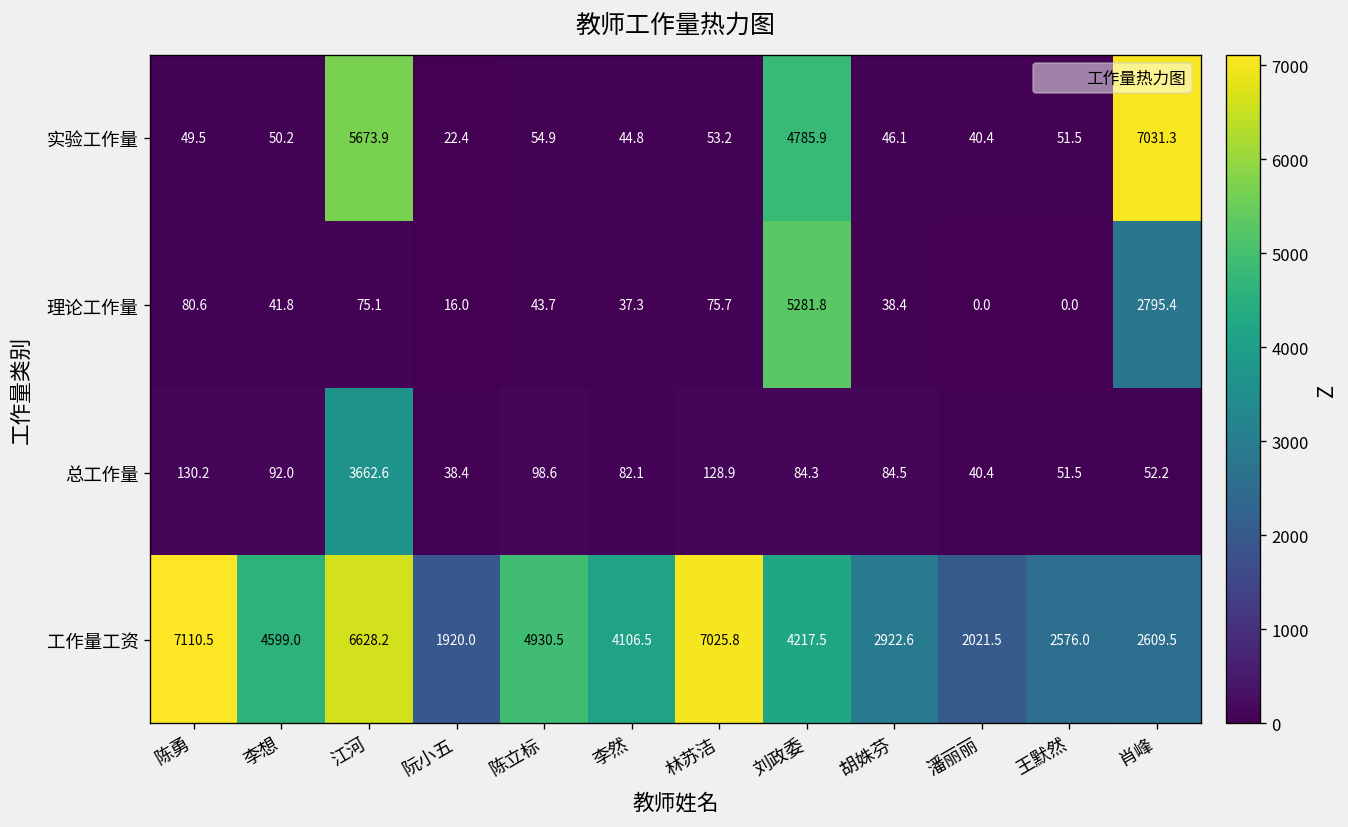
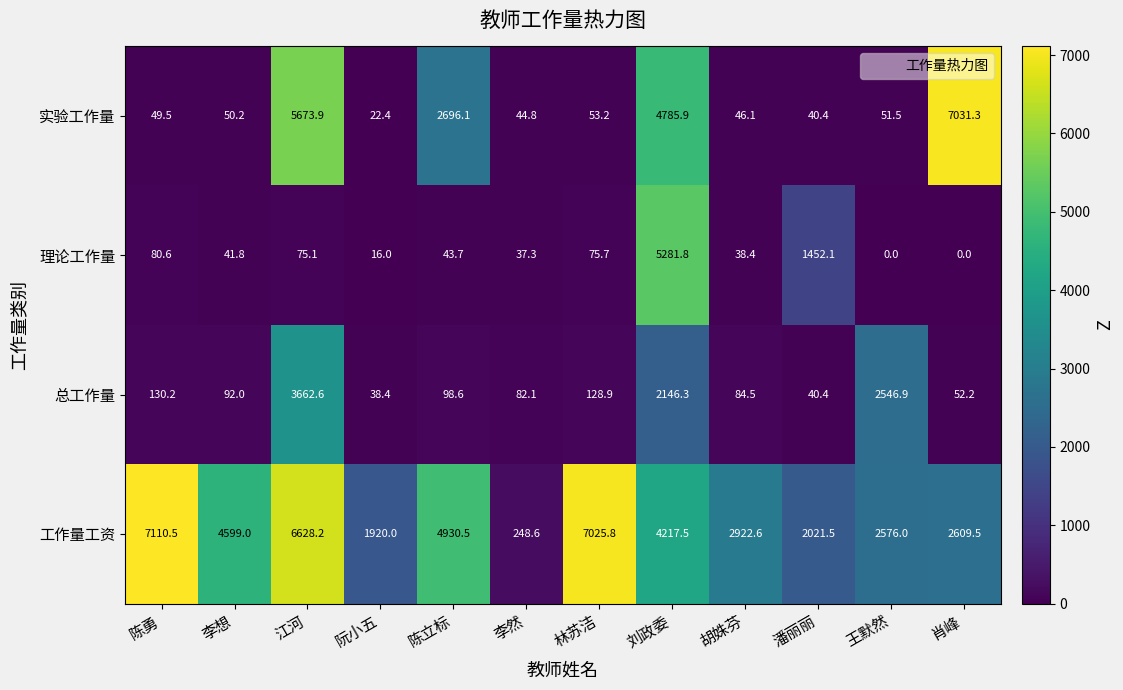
  {
    "实验工作量": {
      "陈勇": 49.5,
      "李想": 50.2,
      "江河": 5673.9,
      "阮小五": 22.4,
-     "陈立标": 54.9,
+     "陈立标": 2696.1,
      "李然": 44.8,
      "林苏洁": 53.2,
      "刘政委": 4785.9,
      "胡姝芬": 46.1,
      "潘丽丽": 40.4,
      "王默然": 51.5,
      "肖峰": 7031.3
    },
    "理论工作量": {
      "陈勇": 80.6,
      "李想": 41.8,
      "江河": 75.1,
      "阮小五": 16.0,
      "陈立标": 43.7,
      "李然": 37.3,
      "林苏洁": 75.7,
      "刘政委": 5281.8,
      "胡姝芬": 38.4,
-     "潘丽丽": 0.0,
+     "潘丽丽": 1452.1,
      "王默然": 0.0,
-     "肖峰": 2795.4
+     "肖峰": 0.0
    },
    "总工作量": {
      "陈勇": 130.2,
      "李想": 92.0,
      "江河": 3662.6,
      "阮小五": 38.4,
      "陈立标": 98.6,
      "李然": 82.1,
      "林苏洁": 128.9,
-     "刘政委": 84.3,
+     "刘政委": 2146.3,
      "胡姝芬": 84.5,
      "潘丽丽": 40.4,
-     "王默然": 51.5,
+     "王默然": 2546.9,
      "肖峰": 52.2
    },
    "工作量工资": {
      "陈勇": 7110.5,
      "李想": 4599.0,
      "江河": 6628.2,
      "阮小五": 1920.0,
      "陈立标": 4930.5,
-     "李然": 4106.5,
+     "李然": 248.6,
      "林苏洁": 7025.8,
      "刘政委": 4217.5,
      "胡姝芬": 2922.6,
      "潘丽丽": 2021.5,
      "王默然": 2576.0,
      "肖峰": 2609.5
    }
  }
